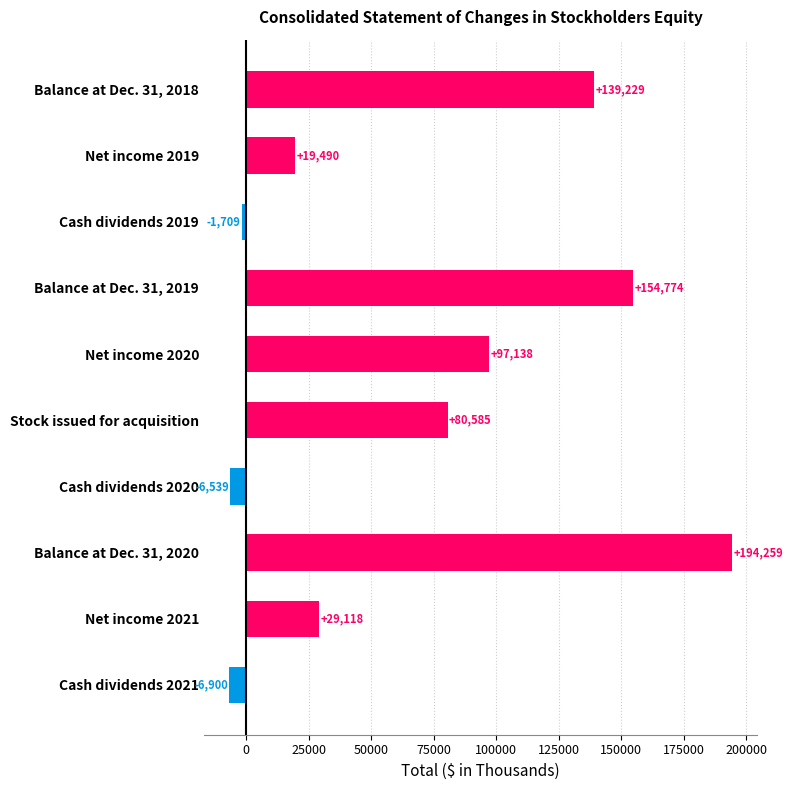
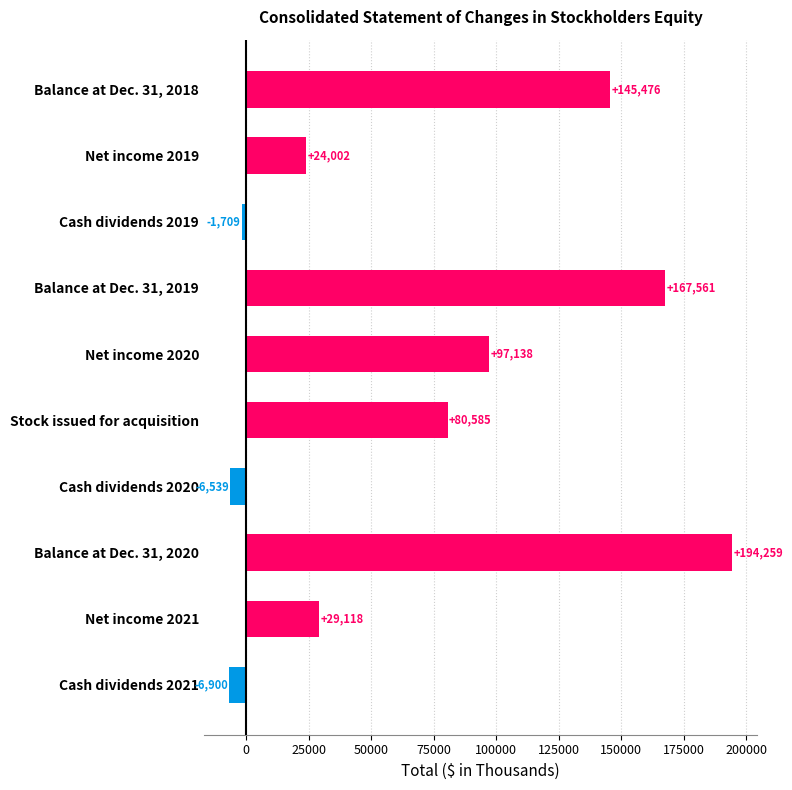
  {
-   "Balance at Dec. 31, 2018": "+139,229",
-   "Net income 2019": "+19,490",
+   "Balance at Dec. 31, 2018": "+145,476",
+   "Net income 2019": "+24,002",
    "Cash dividends 2019": "-1,709",
-   "Balance at Dec. 31, 2019": "+154,774",
+   "Balance at Dec. 31, 2019": "+167,561",
    "Net income 2020": "+97,138",
    "Stock issued for acquisition": "+80,585",
    "Cash dividends 2020": "-6,539",
    "Balance at Dec. 31, 2020": "+194,259",
    "Net income 2021": "+29,118",
    "Cash dividends 2021": "-6,900"
  }
